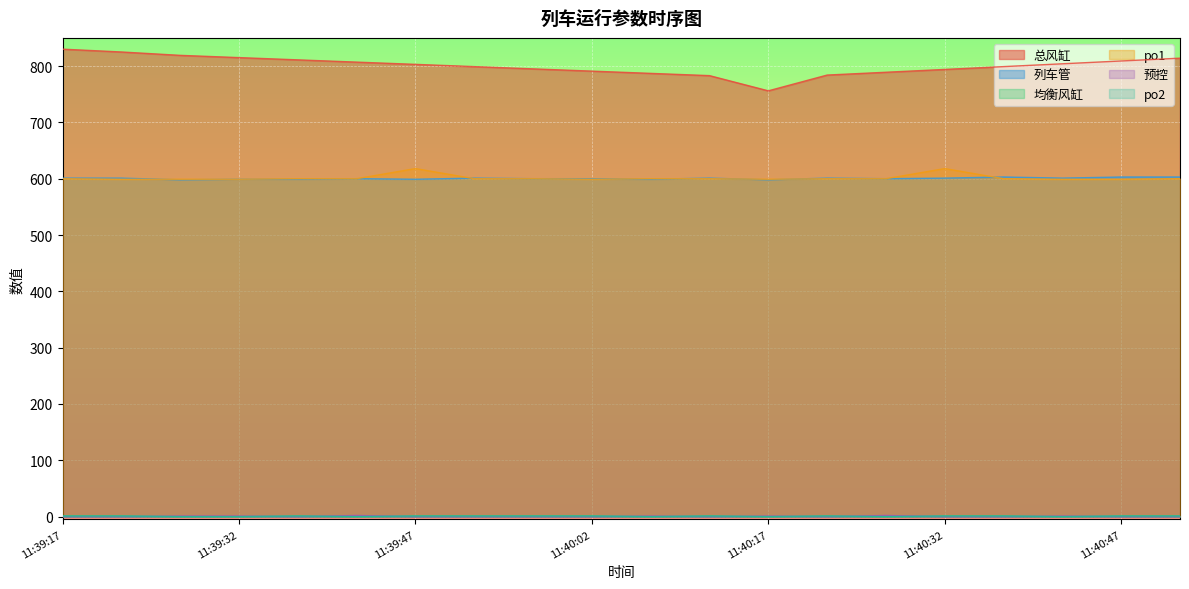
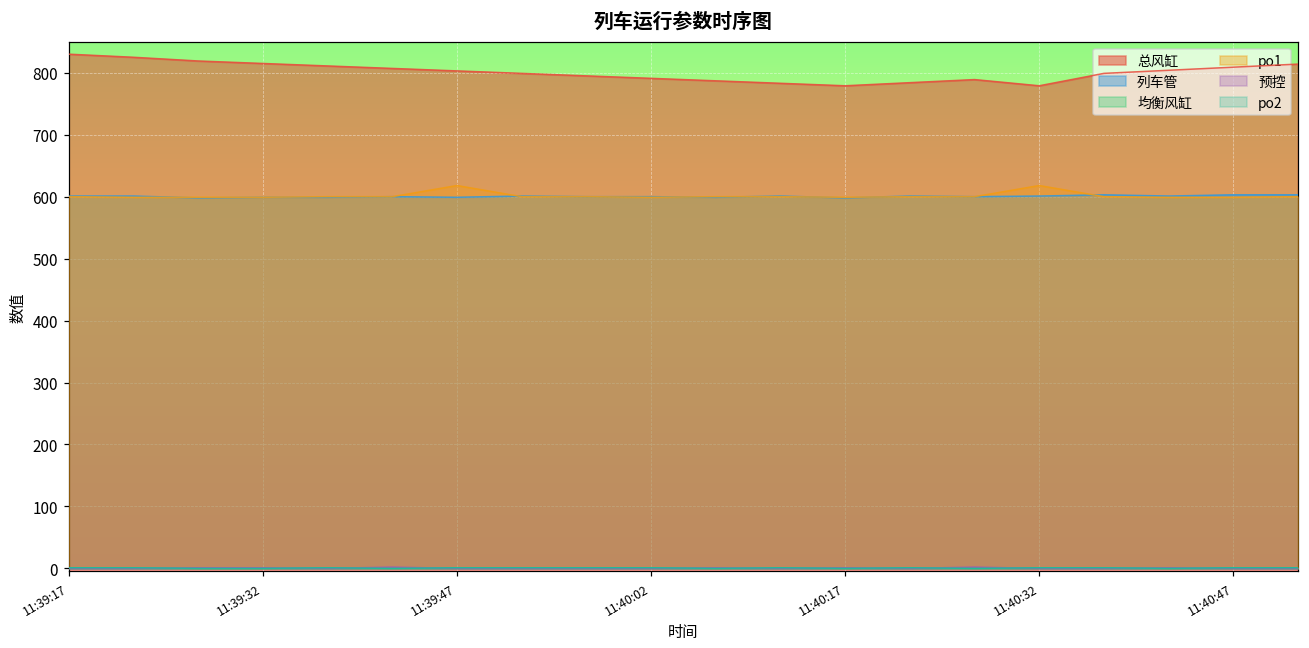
  {
    "总风缸": {
      "11:39:17": 830,
      "11:39:32": 820,
      "11:39:47": 800,
      "11:40:02": 790,
-     "11:40:17": 760,
-     "11:40:32": 790
+     "11:40:17": 780,
+     "11:40:32": 780
    },
    "列车管": {
      "11:39:47": 600,
      "11:40:32": 600
    },
    "po1": {
      "11:39:47": 620,
      "11:40:32": 620
    }
  }
